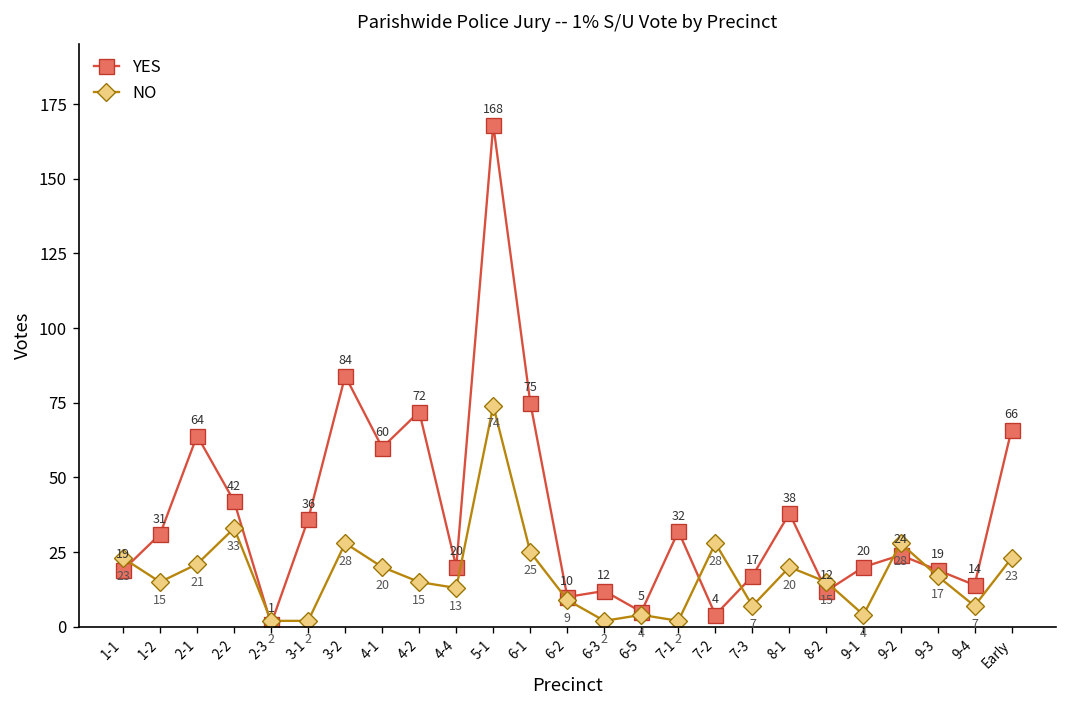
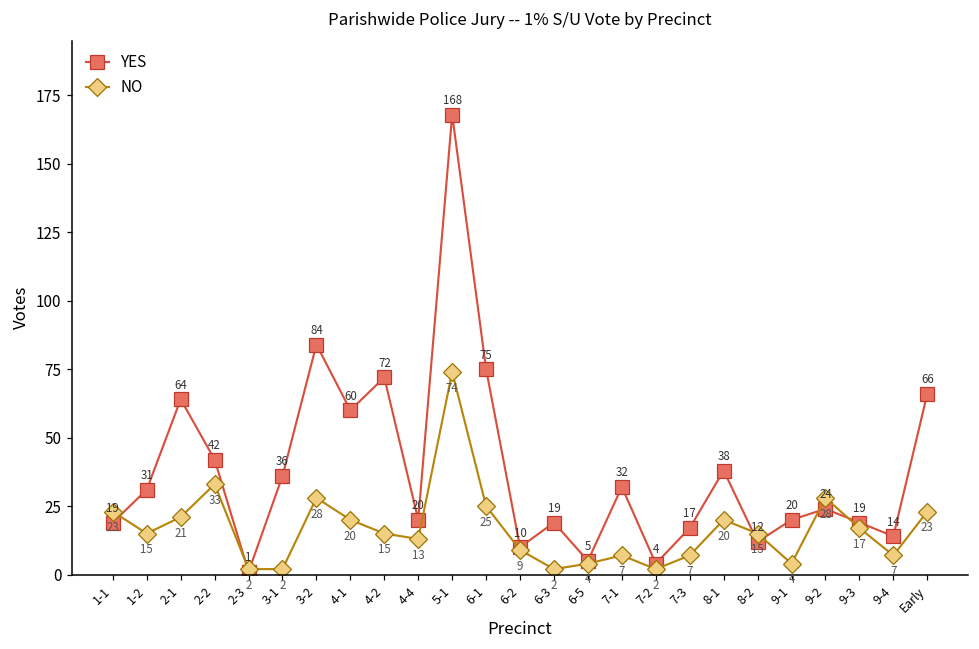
  {
    "YES": {
      "1-2": 31,
      "2-1": 64,
      "2-2": 42,
      "3-1": 36,
      "3-2": 84,
      "4-1": 60,
      "4-2": 72,
      "4-4": 20,
      "5-1": 168,
      "6-1": 75,
-     "6-3": 12,
+     "6-3": 19,
      "7-1": 32,
      "7-2": 4,
      "7-3": 17,
      "8-1": 38,
      "9-1": 20,
      "9-3": 19,
      "9-4": 14,
      "Early": 66
    },
    "NO": {
      "1-2": 15,
      "2-1": 21,
      "2-2": 33,
      "3-1": 2,
      "3-2": 28,
      "4-1": 20,
      "4-2": 15,
      "4-4": 13,
      "5-1": 74,
      "6-1": 25,
      "6-3": 2,
-     "7-1": 2,
-     "7-2": 28,
+     "7-1": 7,
+     "7-2": 2,
      "7-3": 7,
      "8-1": 20,
      "8-2": 15,
      "9-1": 4,
      "9-3": 17,
      "9-4": 7,
      "Early": 23
    }
  }
